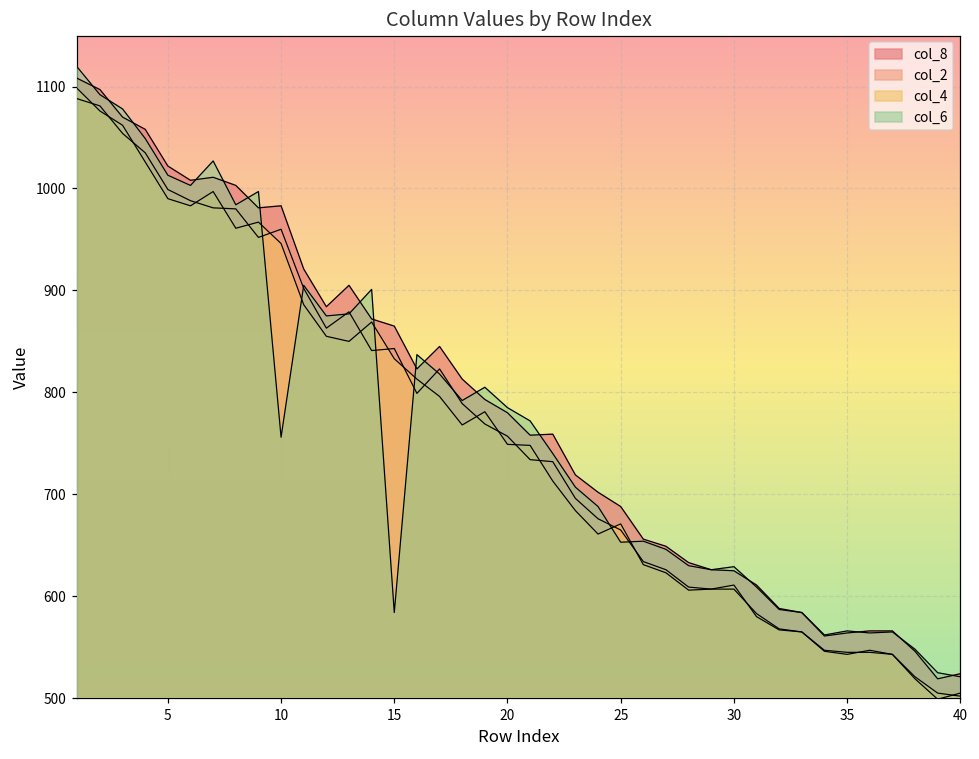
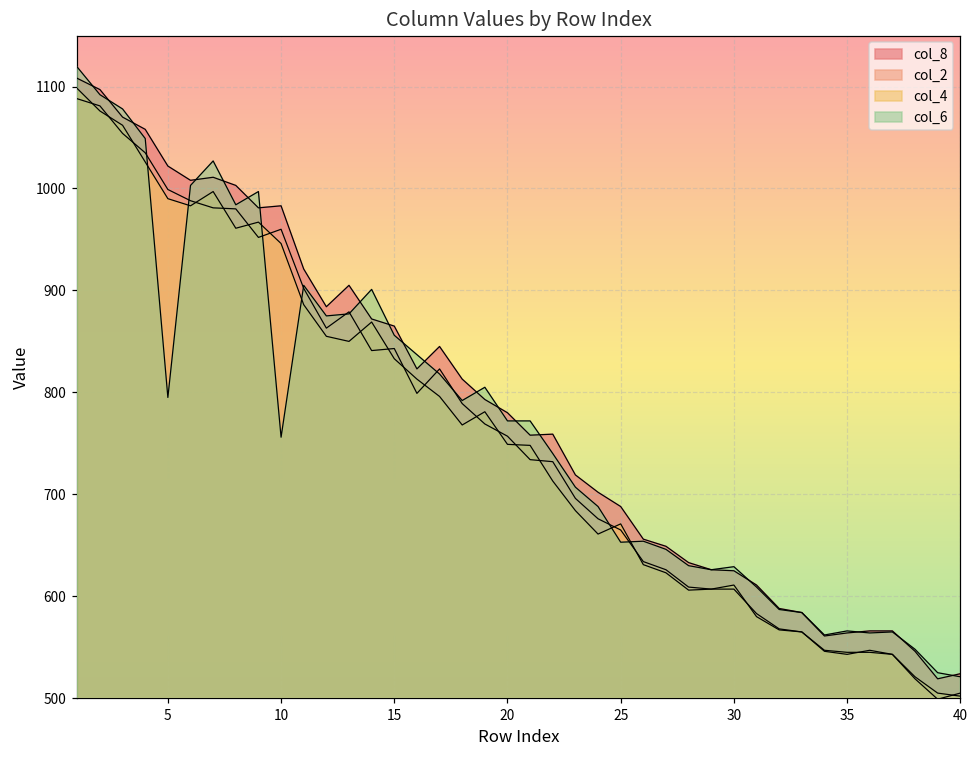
  {
    "col_6": {
-     "5": 1010,
+     "5": 800,
      "10": 760,
-     "15": 580,
-     "20": 790,
+     "15": 860,
+     "20": 770,
      "25": 650,
      "30": 630,
      "40": 520
    }
  }
